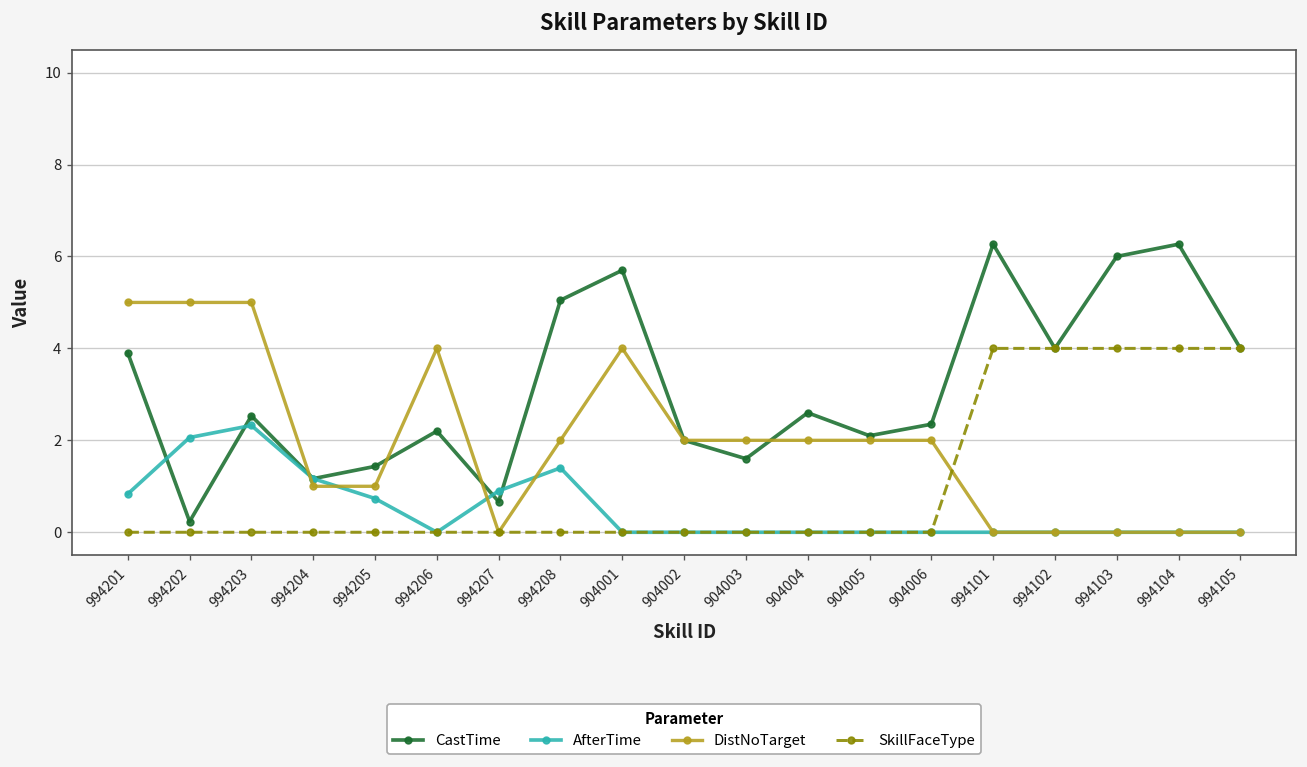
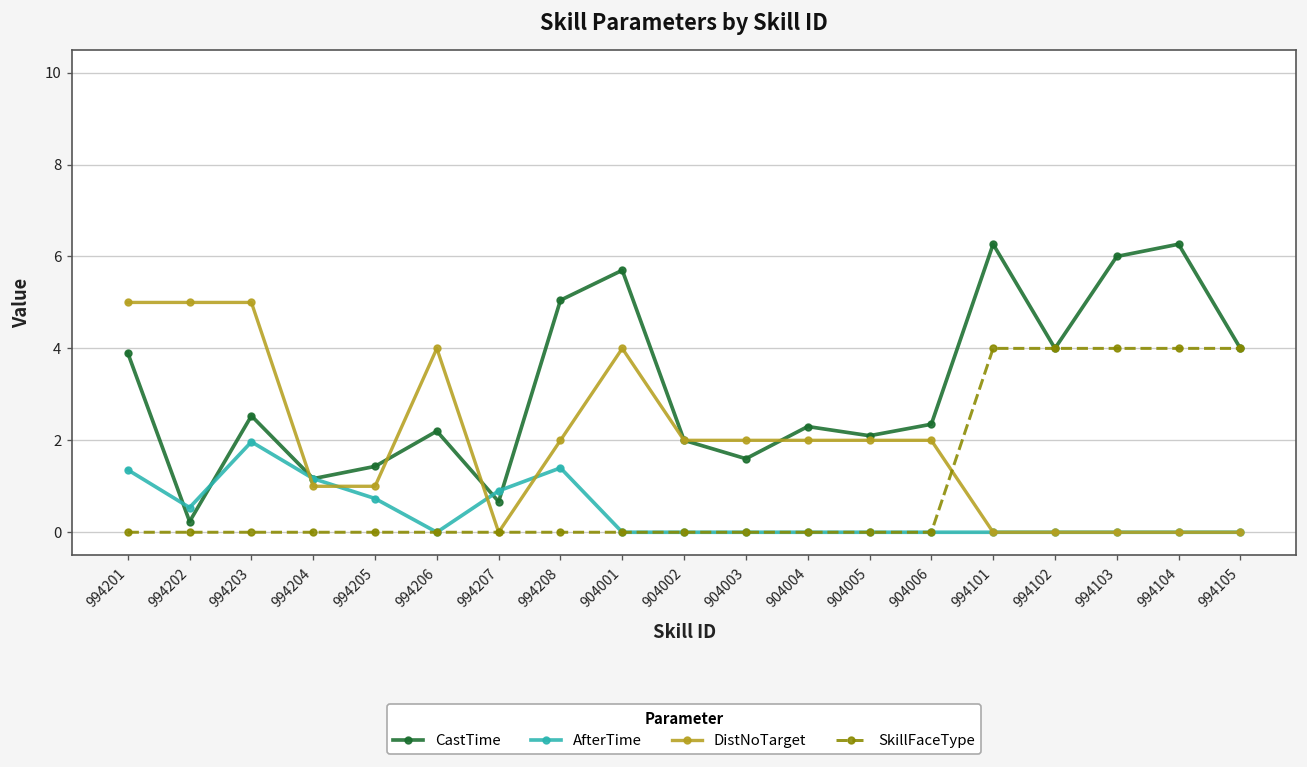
  {
    "CastTime": {
      "994201": 3.9,
      "994202": 0.2,
      "994203": 2.5,
      "994205": 1.4,
      "994206": 2.2,
      "994207": 0.7,
      "994208": 5.0,
      "904001": 5.7,
      "904003": 1.6,
-     "904004": 2.6,
+     "904004": 2.3,
      "904005": 2.1,
      "904006": 2.4,
      "994101": 6.3,
      "994103": 6.0,
      "994104": 6.3
    },
    "AfterTime": {
-     "994201": 0.8,
-     "994202": 2.1,
-     "994203": 2.3,
+     "994201": 1.4,
+     "994202": 0.5,
+     "994203": 2.0,
      "994205": 0.7,
      "994207": 0.9,
      "994208": 1.4
    }
  }
